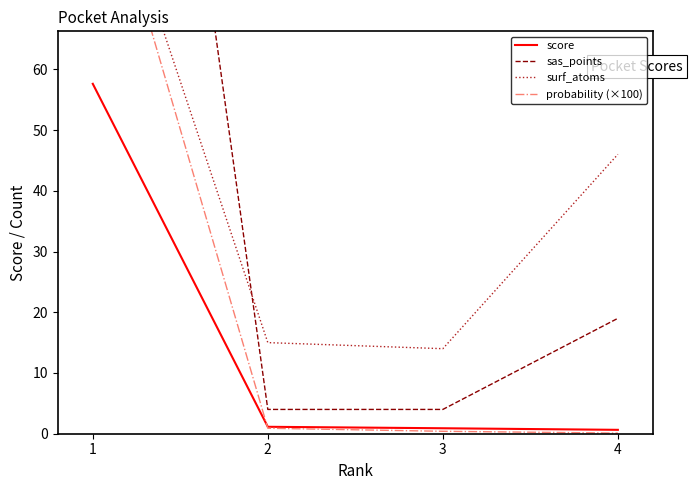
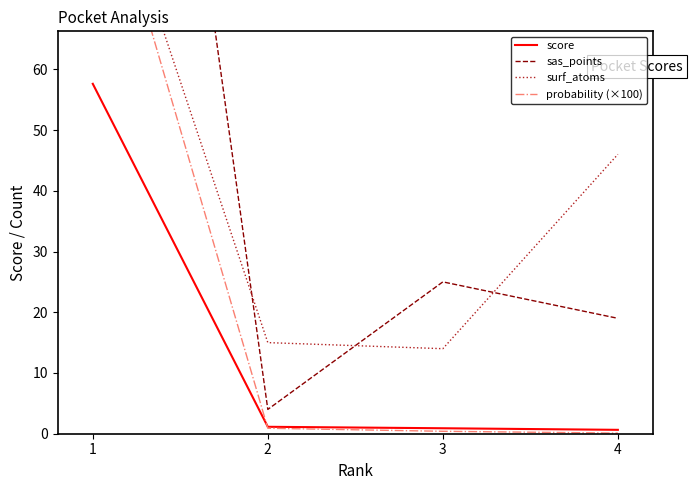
  {
    "score": {
      "1": 58,
      "3": 1,
      "4": 1
    },
    "sas_points": {
      "2": 4,
-     "3": 4,
+     "3": 25,
      "4": 19
    },
    "surf_atoms": {
      "2": 15,
      "3": 14,
      "4": 46
    },
    "probability (×100)": {
      "3": 0,
      "4": 0
    }
  }
